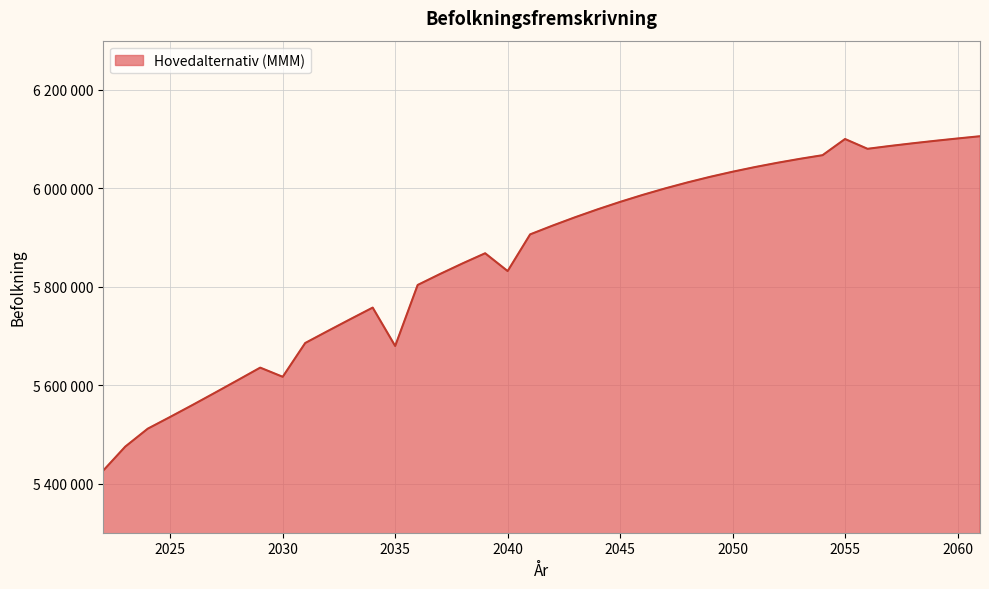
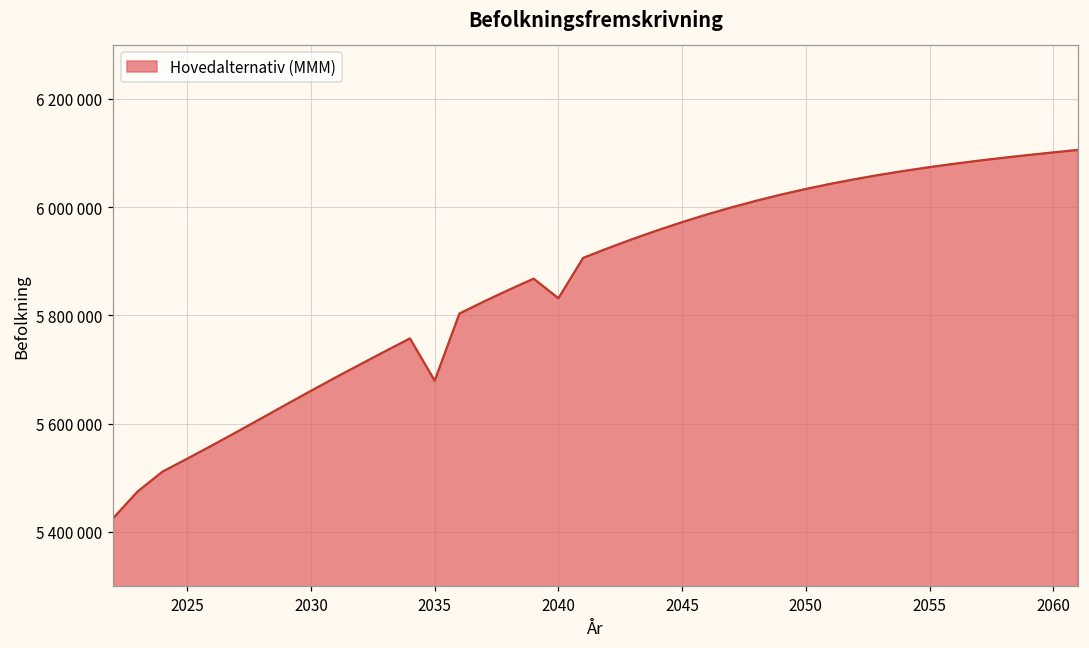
  {
    "2025": 5540000,
-   "2030": 5620000,
+   "2030": 5660000,
    "2035": 5680000,
    "2040": 5830000,
    "2045": 5970000,
    "2050": 6030000,
-   "2055": 6100000,
+   "2055": 6070000,
    "2060": 6100000
  }
